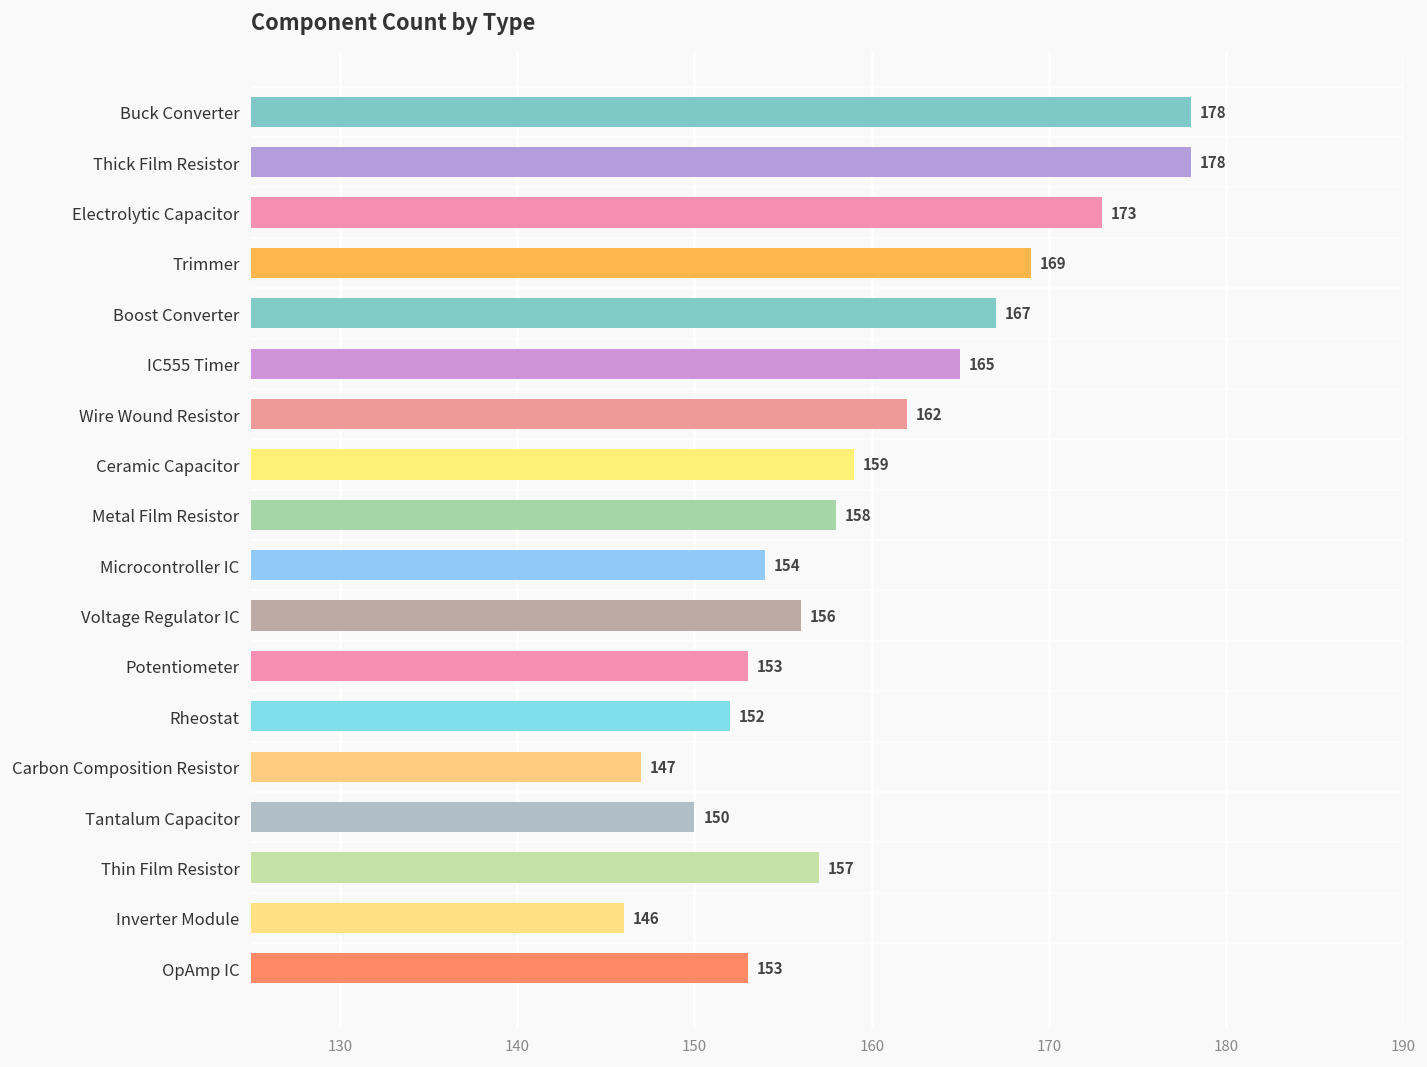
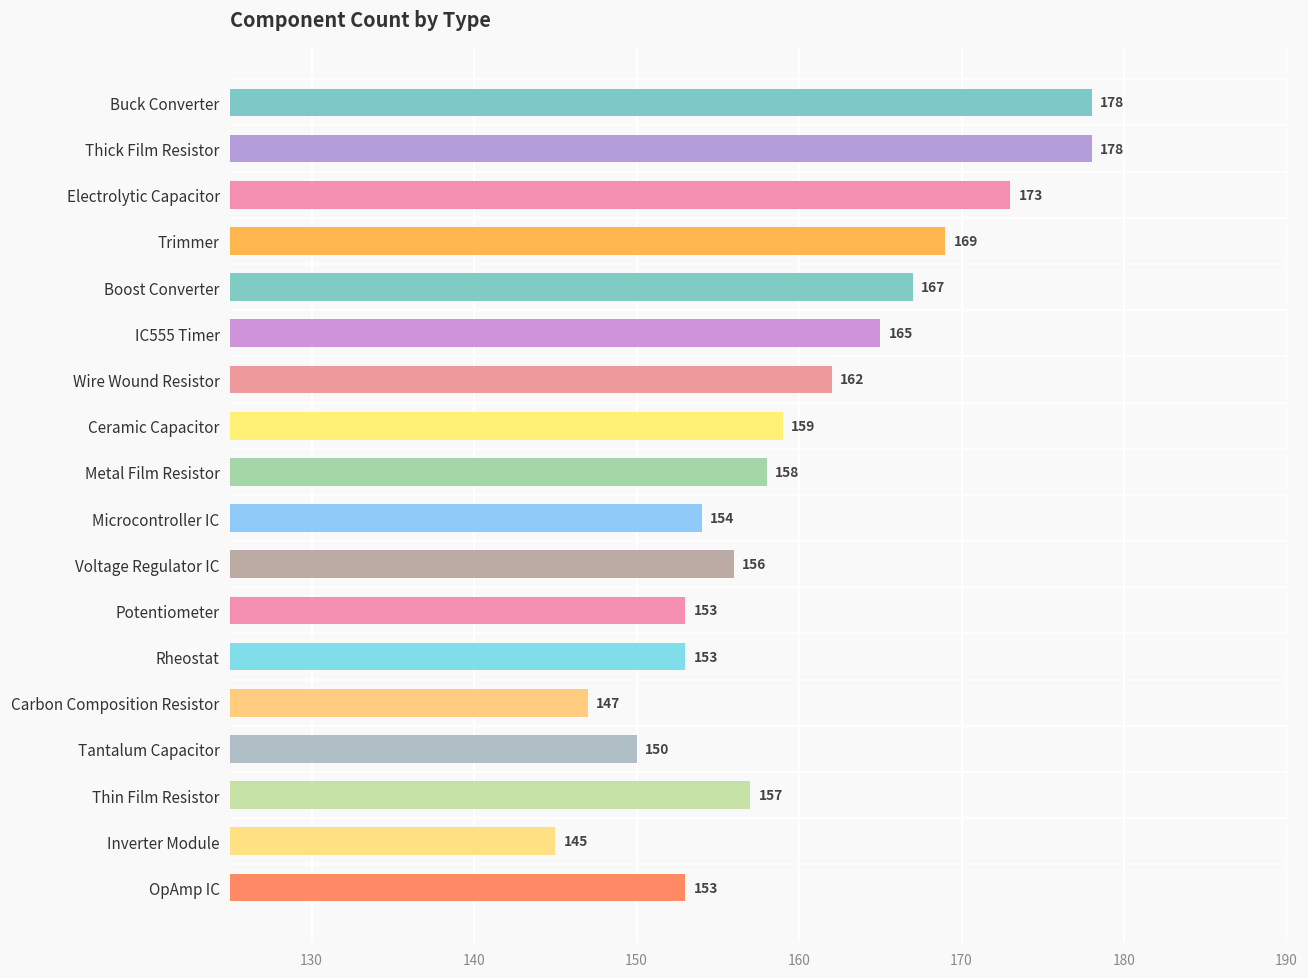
  {
    "Buck Converter": 178,
    "Thick Film Resistor": 178,
    "Electrolytic Capacitor": 173,
    "Trimmer": 169,
    "Boost Converter": 167,
    "IC555 Timer": 165,
    "Wire Wound Resistor": 162,
    "Ceramic Capacitor": 159,
    "Metal Film Resistor": 158,
    "Microcontroller IC": 154,
    "Voltage Regulator IC": 156,
    "Potentiometer": 153,
-   "Rheostat": 152,
+   "Rheostat": 153,
    "Carbon Composition Resistor": 147,
    "Tantalum Capacitor": 150,
    "Thin Film Resistor": 157,
-   "Inverter Module": 146,
+   "Inverter Module": 145,
    "OpAmp IC": 153
  }
